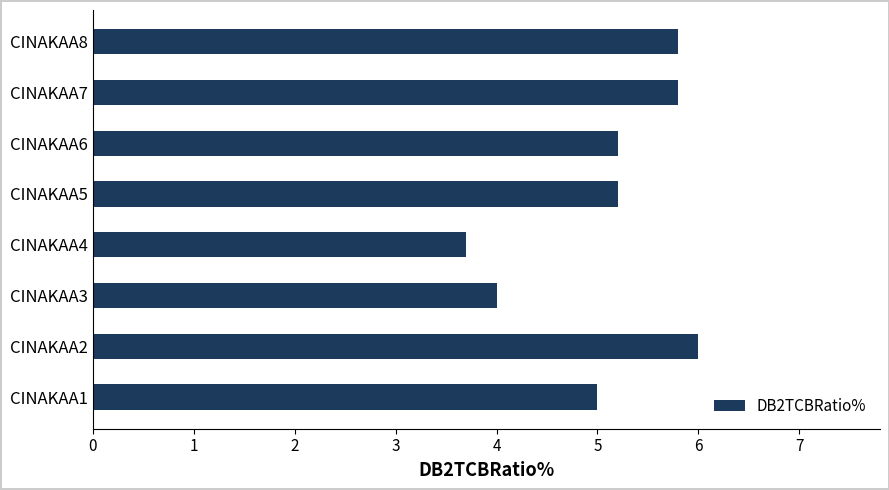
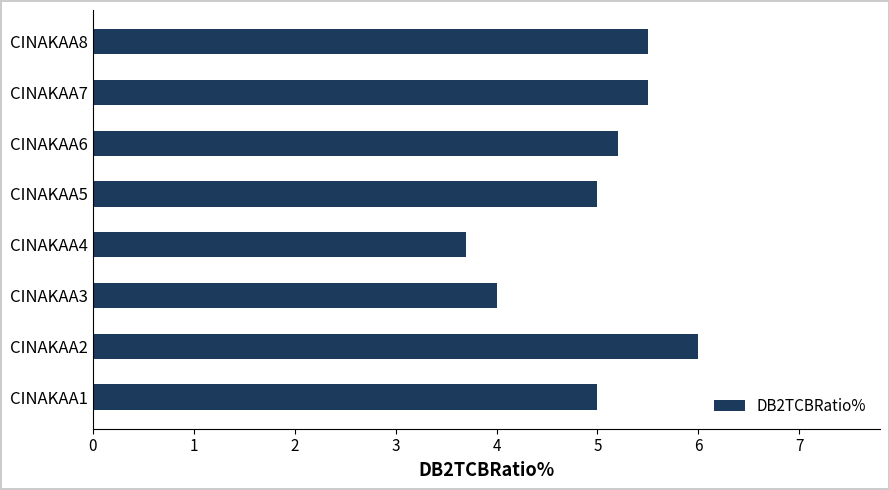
  {
-   "CINAKAA8": 5.8,
-   "CINAKAA7": 5.8,
+   "CINAKAA8": 5.5,
+   "CINAKAA7": 5.5,
    "CINAKAA6": 5.2,
-   "CINAKAA5": 5.2,
+   "CINAKAA5": 5.0,
    "CINAKAA4": 3.7,
    "CINAKAA3": 4.0,
    "CINAKAA2": 6.0,
    "CINAKAA1": 5.0
  }
